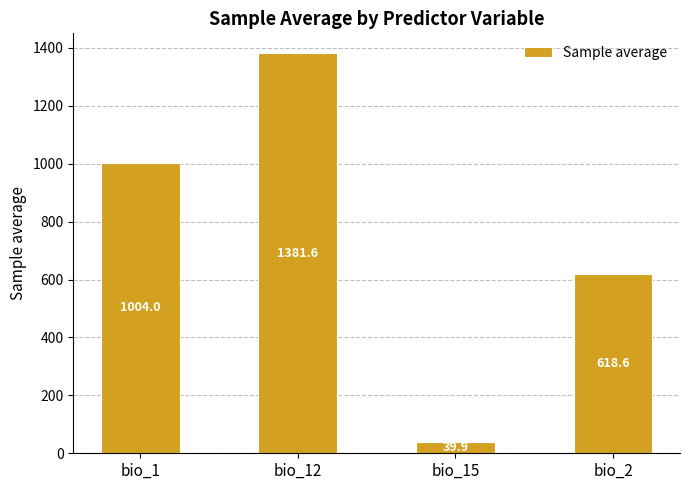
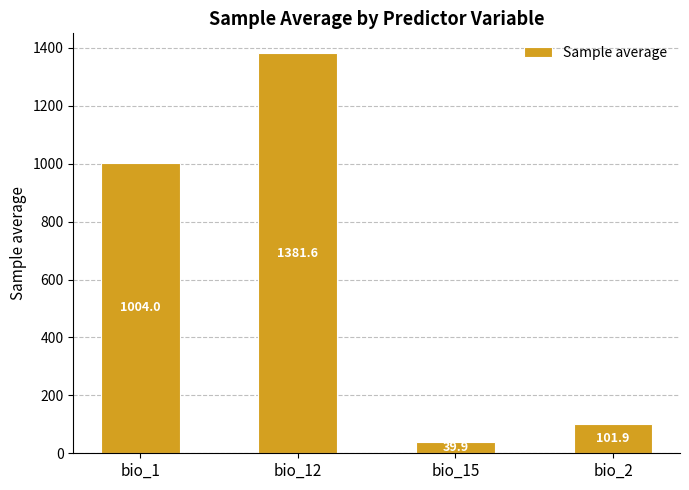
  {
    "bio_1": 1004.0,
    "bio_12": 1381.6,
    "bio_15": 39.9,
-   "bio_2": 618.6
+   "bio_2": 101.9
  }
